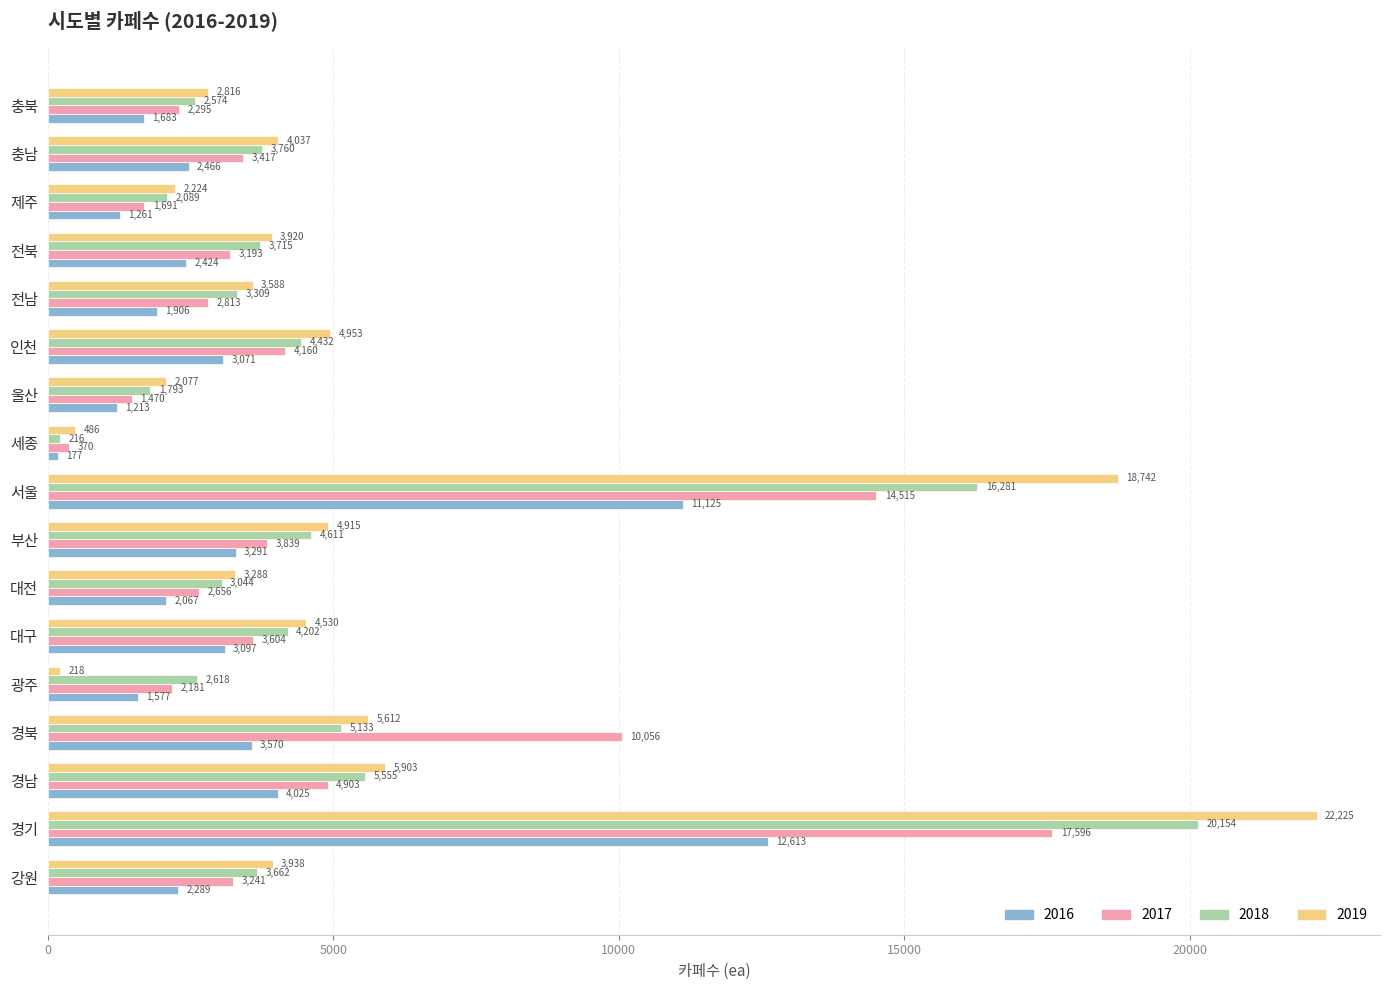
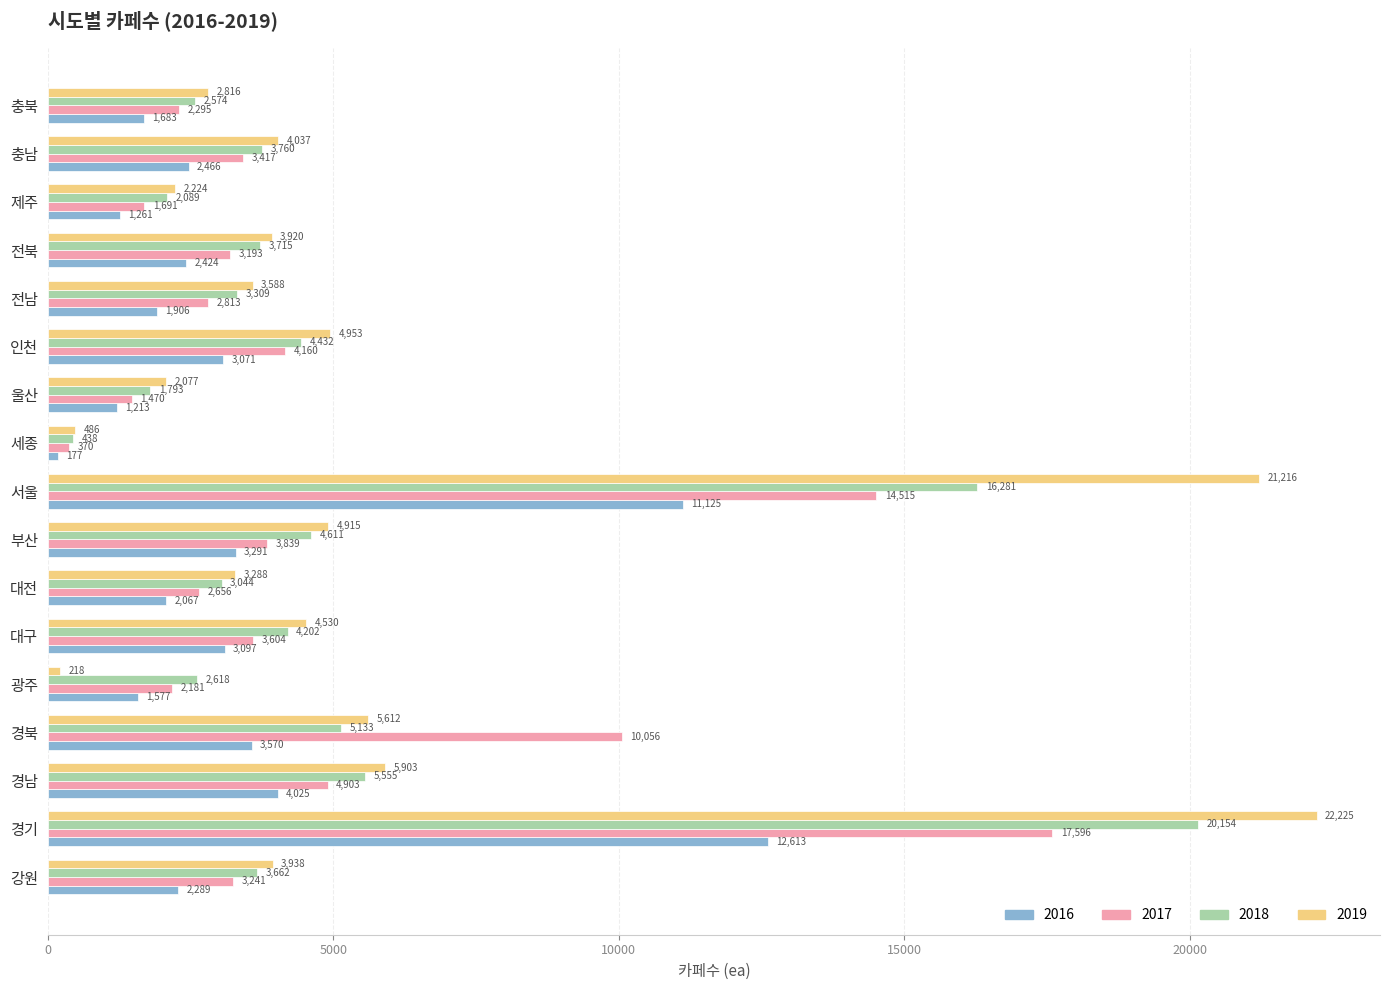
  {
    "2016": {
      "충북": "1,683",
      "충남": "2,466",
      "제주": "1,261",
      "전북": "2,424",
      "전남": "1,906",
      "인천": "3,071",
      "울산": "1,213",
      "세종": "177",
      "서울": "11,125",
      "부산": "3,291",
      "대전": "2,067",
      "대구": "3,097",
      "광주": "1,577",
      "경북": "3,570",
      "경남": "4,025",
      "경기": "12,613",
      "강원": "2,289"
    },
    "2017": {
      "충북": "2,295",
      "충남": "3,417",
      "제주": "1,691",
      "전북": "3,193",
      "전남": "2,813",
      "인천": "4,160",
      "울산": "1,470",
      "세종": "370",
      "서울": "14,515",
      "부산": "3,839",
      "대전": "2,656",
      "대구": "3,604",
      "광주": "2,181",
      "경북": "10,056",
      "경남": "4,903",
      "경기": "17,596",
      "강원": "3,241"
    },
    "2018": {
      "충북": "2,574",
      "충남": "3,760",
      "제주": "2,089",
      "전북": "3,715",
      "전남": "3,309",
      "인천": "4,432",
      "울산": "1,793",
-     "세종": "216",
+     "세종": "438",
      "서울": "16,281",
      "부산": "4,611",
      "대전": "3,044",
      "대구": "4,202",
      "광주": "2,618",
      "경북": "5,133",
      "경남": "5,555",
      "경기": "20,154",
      "강원": "3,662"
    },
    "2019": {
      "충북": "2,816",
      "충남": "4,037",
      "제주": "2,224",
      "전북": "3,920",
      "전남": "3,588",
      "인천": "4,953",
      "울산": "2,077",
      "세종": "486",
-     "서울": "18,742",
+     "서울": "21,216",
      "부산": "4,915",
      "대전": "3,288",
      "대구": "4,530",
      "광주": "218",
      "경북": "5,612",
      "경남": "5,903",
      "경기": "22,225",
      "강원": "3,938"
    }
  }
